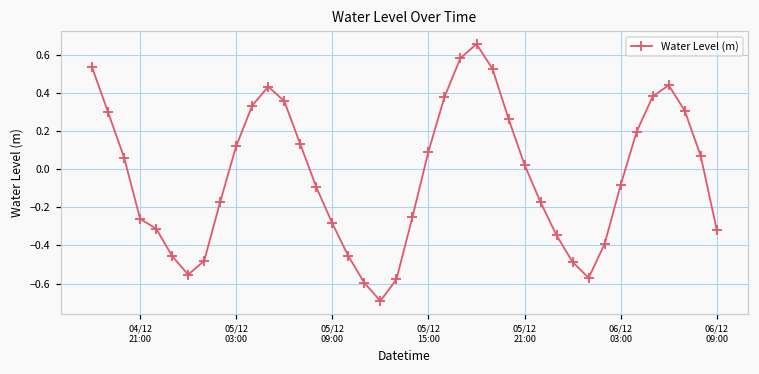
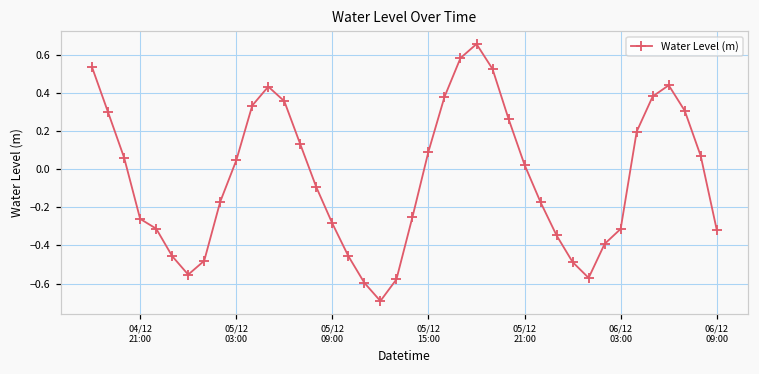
  {
    "04/12 21:00": -0.26,
-   "05/12 03:00": 0.12,
+   "05/12 03:00": 0.05,
    "05/12 09:00": -0.29,
    "05/12 15:00": 0.09,
    "05/12 21:00": 0.02,
-   "06/12 03:00": -0.08,
+   "06/12 03:00": -0.31,
    "06/12 09:00": -0.32
  }
